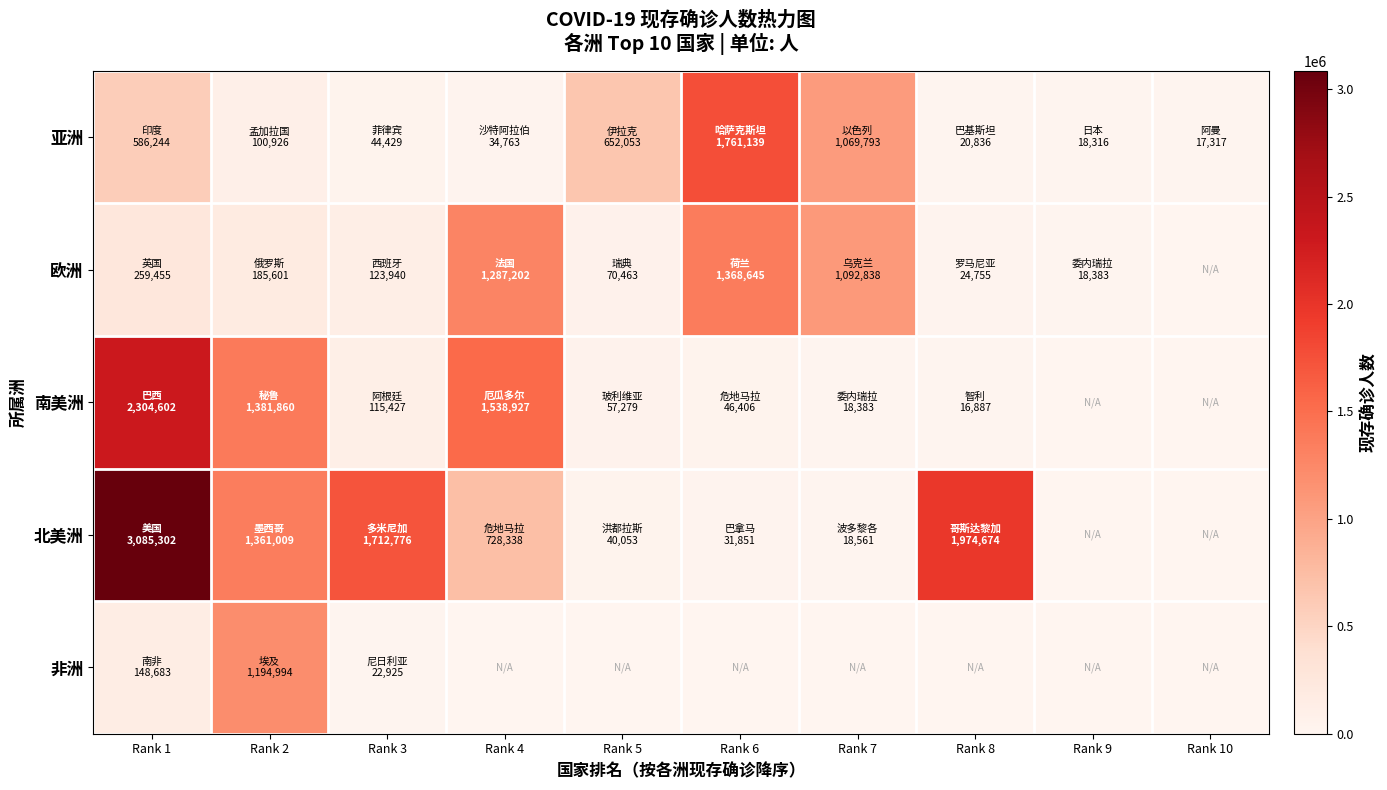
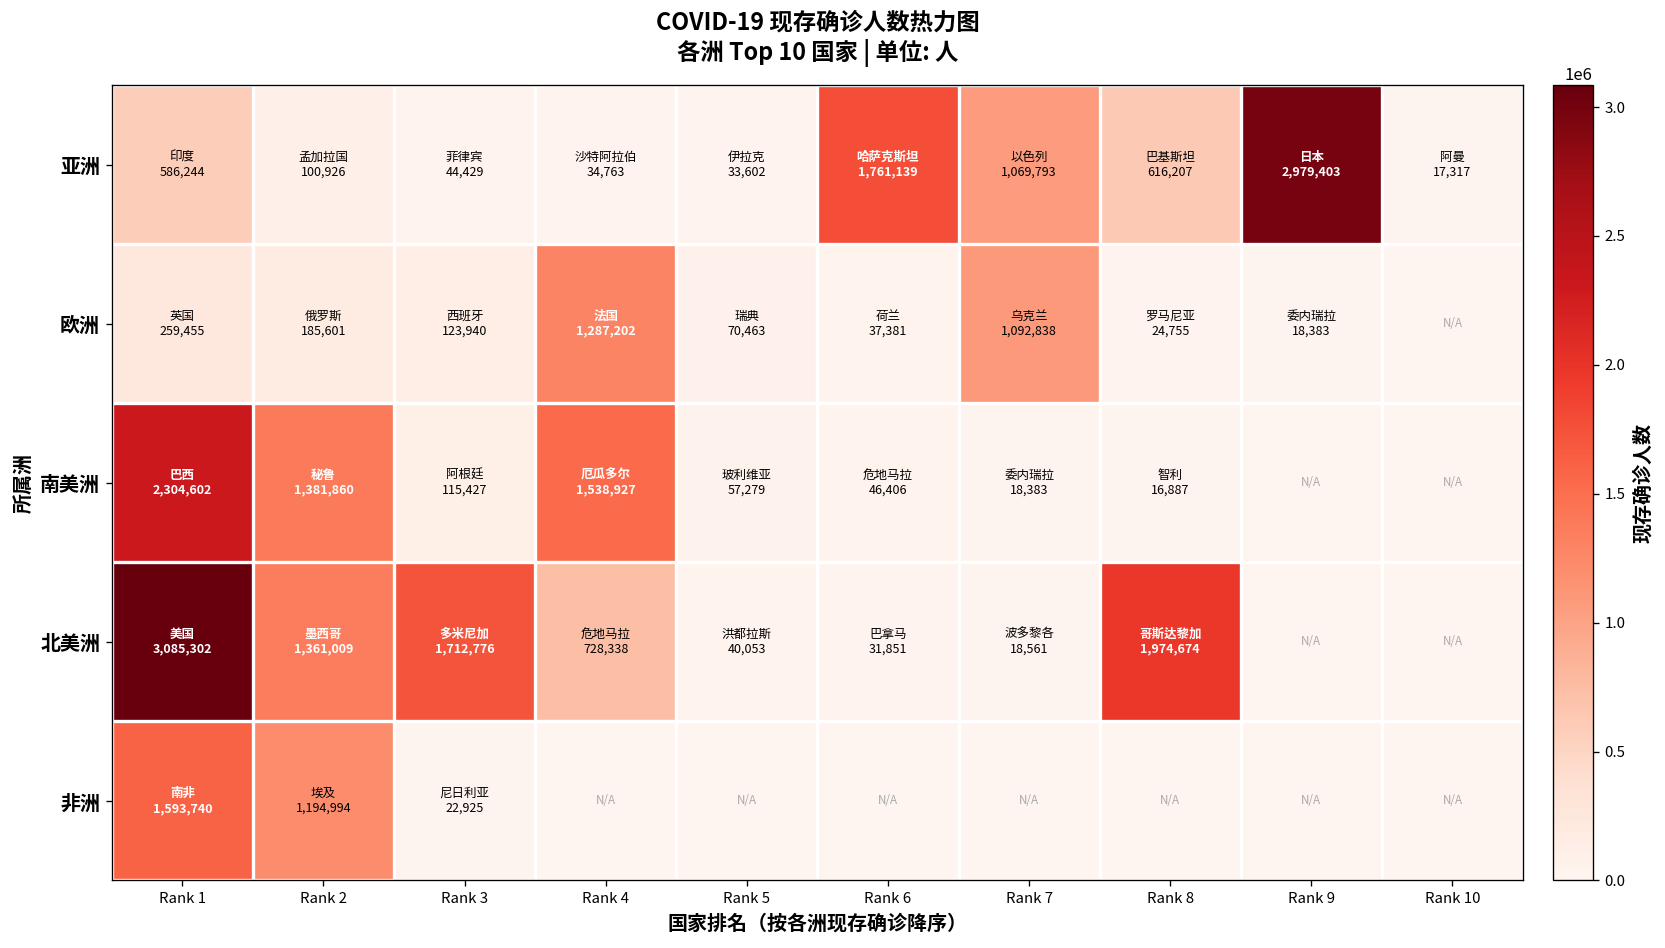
  {
    "亚洲": {
      "Rank 1": "586,244",
      "Rank 2": "100,926",
      "Rank 3": "44,429",
      "Rank 4": "34,763",
-     "Rank 5": "652,053",
+     "Rank 5": "33,602",
      "Rank 6": "1,761,139",
      "Rank 7": "1,069,793",
-     "Rank 8": "20,836",
-     "Rank 9": "18,316",
+     "Rank 8": "616,207",
+     "Rank 9": "2,979,403",
      "Rank 10": "17,317"
    },
    "欧洲": {
      "Rank 1": "259,455",
      "Rank 2": "185,601",
      "Rank 3": "123,940",
      "Rank 4": "1,287,202",
      "Rank 5": "70,463",
-     "Rank 6": "1,368,645",
+     "Rank 6": "37,381",
      "Rank 7": "1,092,838",
      "Rank 8": "24,755",
      "Rank 9": "18,383"
    },
    "南美洲": {
      "Rank 1": "2,304,602",
      "Rank 2": "1,381,860",
      "Rank 3": "115,427",
      "Rank 4": "1,538,927",
      "Rank 5": "57,279",
      "Rank 6": "46,406",
      "Rank 7": "18,383",
      "Rank 8": "16,887"
    },
    "北美洲": {
      "Rank 1": "3,085,302",
      "Rank 2": "1,361,009",
      "Rank 3": "1,712,776",
      "Rank 4": "728,338",
      "Rank 5": "40,053",
      "Rank 6": "31,851",
      "Rank 7": "18,561",
      "Rank 8": "1,974,674"
    },
    "非洲": {
-     "Rank 1": "148,683",
+     "Rank 1": "1,593,740",
      "Rank 2": "1,194,994",
      "Rank 3": "22,925"
    }
  }
